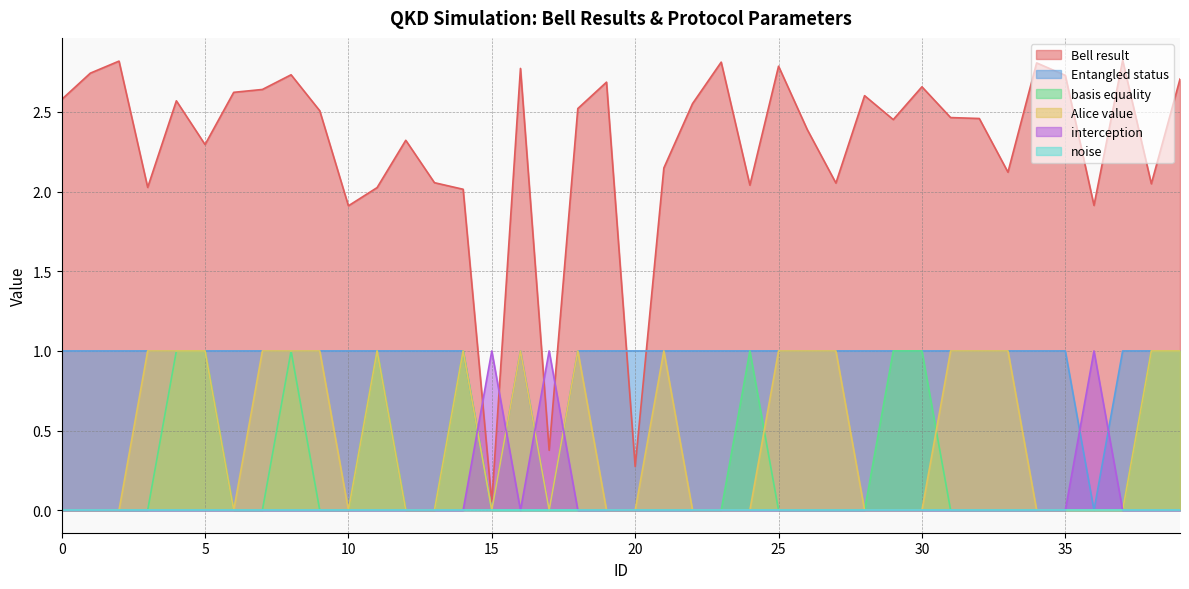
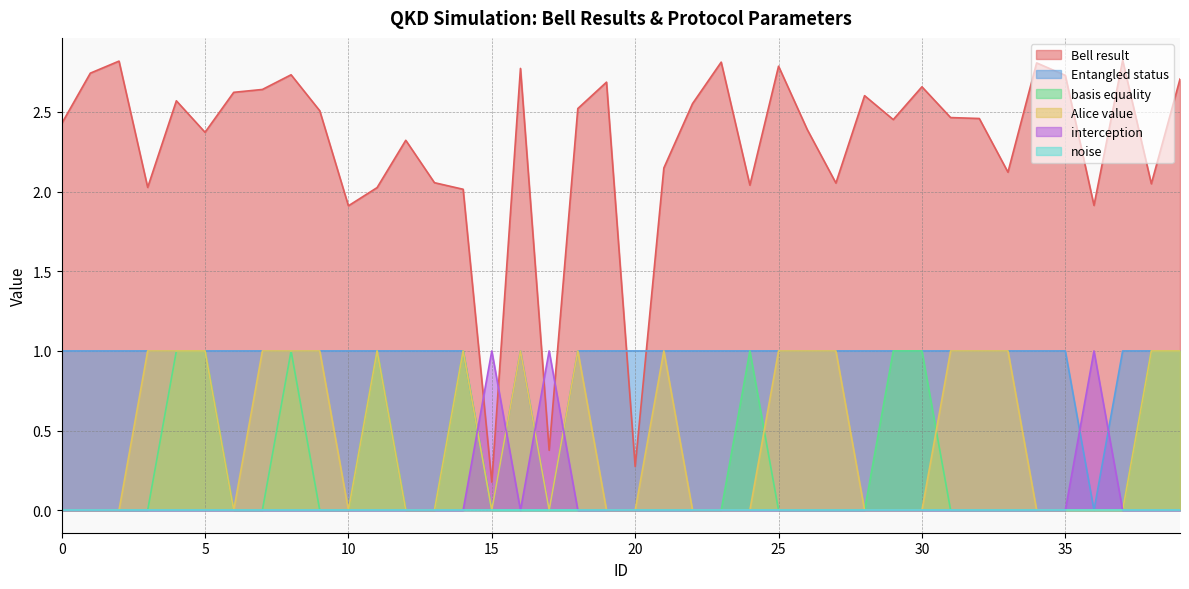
  {
    "Bell result": {
-     "0": 2.58,
-     "5": 2.30,
+     "0": 2.43,
+     "5": 2.37,
      "10": 1.91,
-     "15": 0.05,
+     "15": 0.18,
      "20": 0.27,
      "25": 2.79,
      "30": 2.66
    },
    "interception": {
      "15": 1.00
    }
  }
